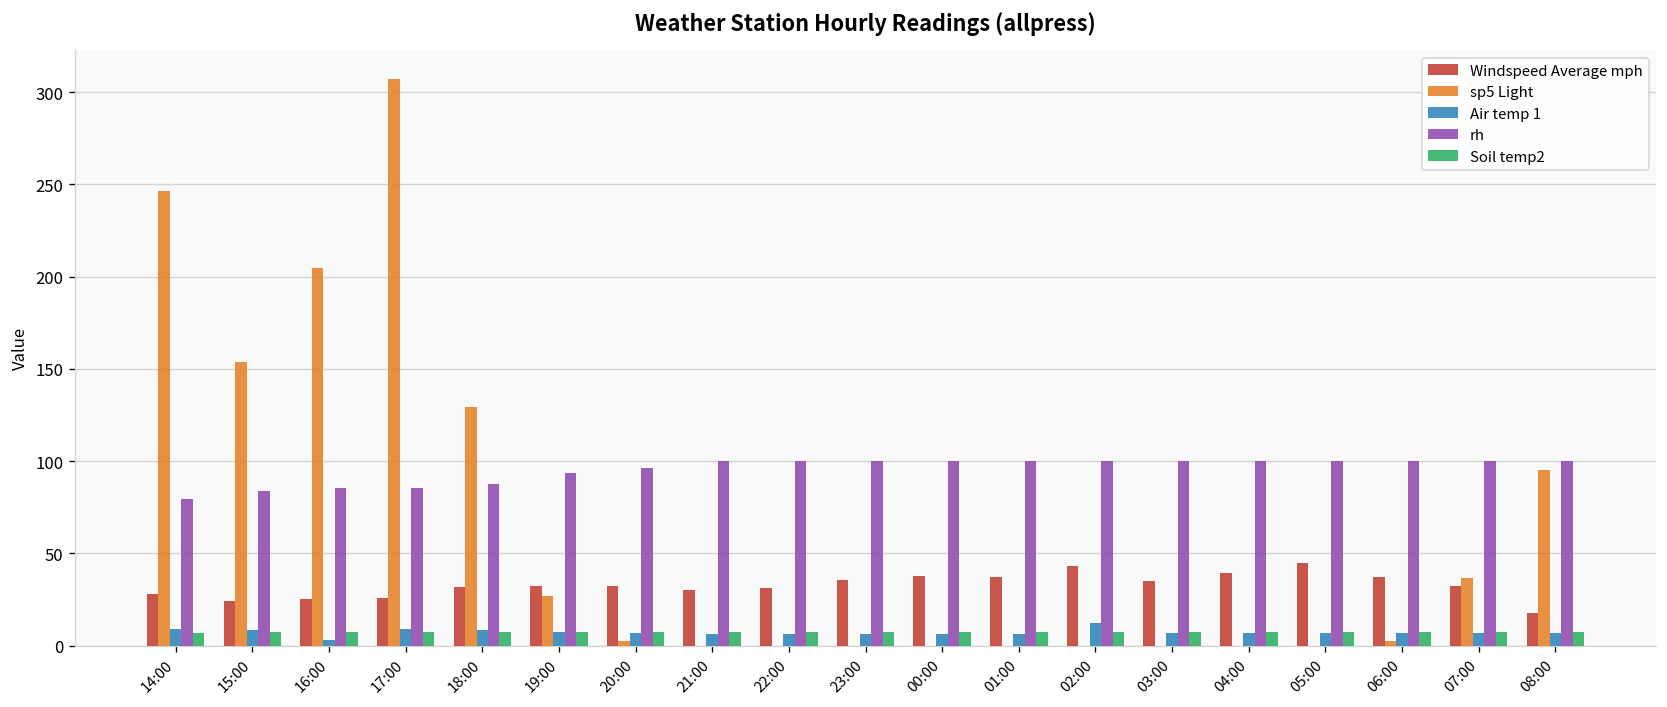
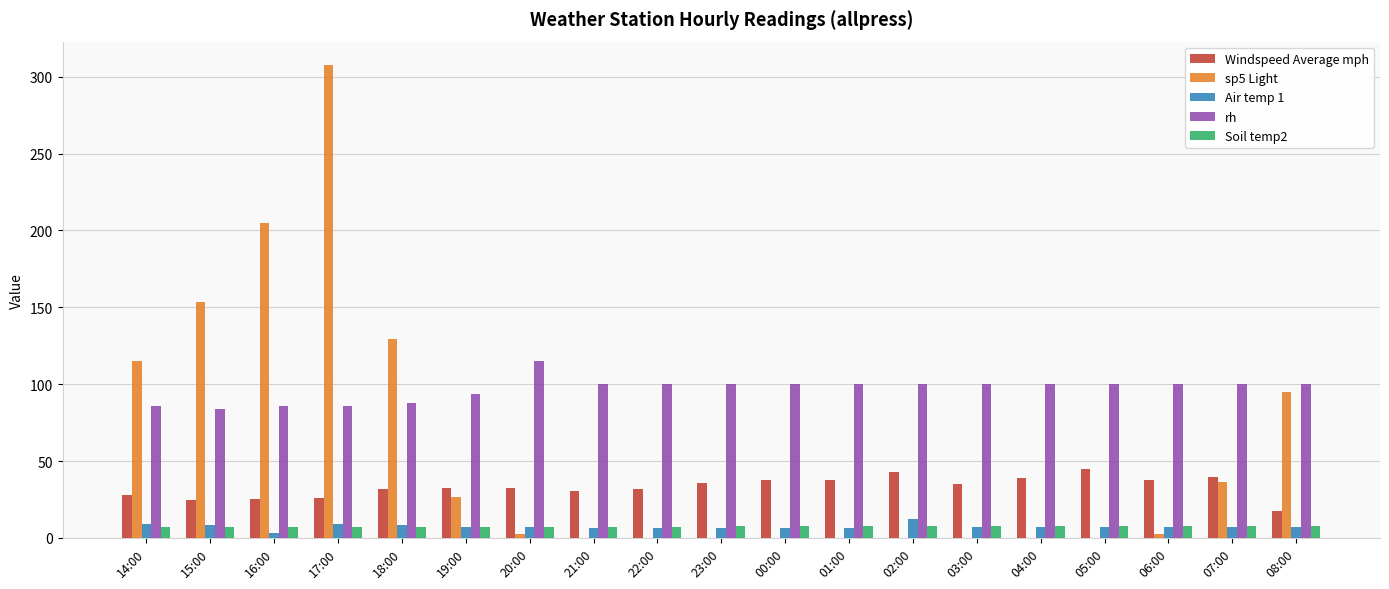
  {
    "Windspeed Average mph": {
      "14:00": 28,
      "15:00": 24,
      "16:00": 25,
      "17:00": 26,
      "18:00": 32,
      "19:00": 33,
      "20:00": 32,
      "21:00": 30,
      "22:00": 32,
      "23:00": 35,
      "00:00": 38,
      "01:00": 37,
      "02:00": 43,
      "03:00": 35,
      "04:00": 39,
      "05:00": 45,
      "06:00": 37,
-     "07:00": 32,
+     "07:00": 40,
      "08:00": 18
    },
    "sp5 Light": {
-     "14:00": 246,
+     "14:00": 115,
      "15:00": 154,
      "16:00": 205,
      "17:00": 307,
      "18:00": 129,
      "19:00": 27,
      "20:00": 2,
      "21:00": 0,
      "22:00": 0,
      "23:00": 0,
      "00:00": 0,
      "01:00": 0,
      "02:00": 0,
      "03:00": 0,
      "04:00": 0,
      "05:00": 0,
      "06:00": 2,
      "07:00": 37,
      "08:00": 95
    },
    "Air temp 1": {
      "14:00": 9,
      "15:00": 9,
      "16:00": 3,
      "17:00": 9,
      "18:00": 8,
      "19:00": 7,
      "20:00": 7,
      "21:00": 7,
      "22:00": 7,
      "23:00": 7,
      "00:00": 7,
      "01:00": 7,
      "02:00": 12,
      "03:00": 7,
      "04:00": 7,
      "05:00": 7,
      "06:00": 7,
      "07:00": 7,
      "08:00": 7
    },
    "rh": {
-     "14:00": 80,
+     "14:00": 86,
      "15:00": 84,
      "16:00": 86,
      "17:00": 86,
      "18:00": 88,
      "19:00": 93,
-     "20:00": 96,
+     "20:00": 115,
      "21:00": 100,
      "22:00": 100,
      "23:00": 100,
      "00:00": 100,
      "01:00": 100,
      "02:00": 100,
      "03:00": 100,
      "04:00": 100,
      "05:00": 100,
      "06:00": 100,
      "07:00": 100,
      "08:00": 100
    },
    "Soil temp2": {
      "14:00": 7,
      "15:00": 7,
      "16:00": 7,
      "17:00": 7,
      "18:00": 7,
      "19:00": 7,
      "20:00": 7,
      "21:00": 7,
      "22:00": 7,
      "23:00": 8,
      "00:00": 8,
      "01:00": 8,
      "02:00": 8,
      "03:00": 8,
      "04:00": 8,
      "05:00": 8,
      "06:00": 8,
      "07:00": 8,
      "08:00": 8
    }
  }
